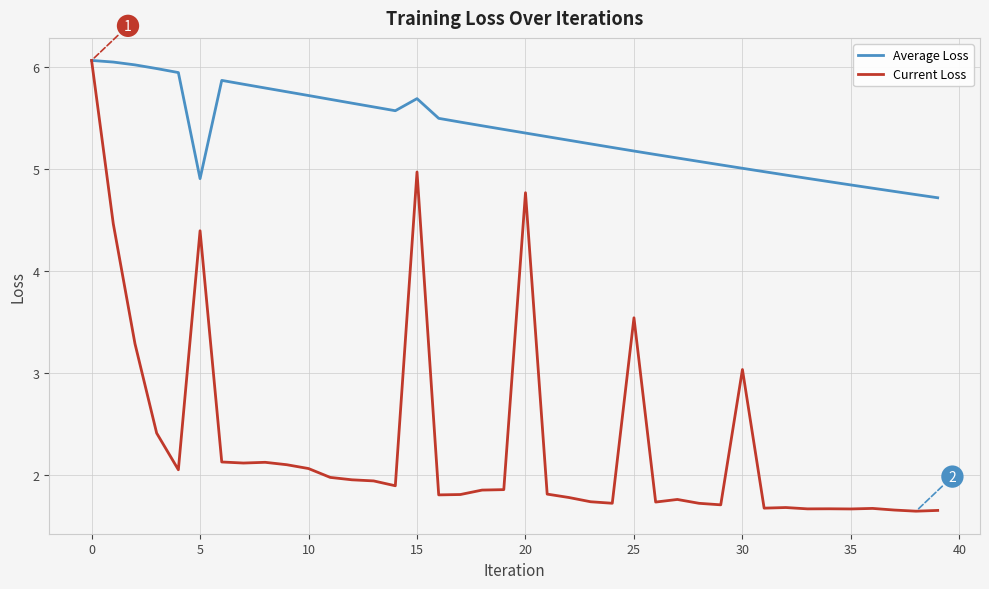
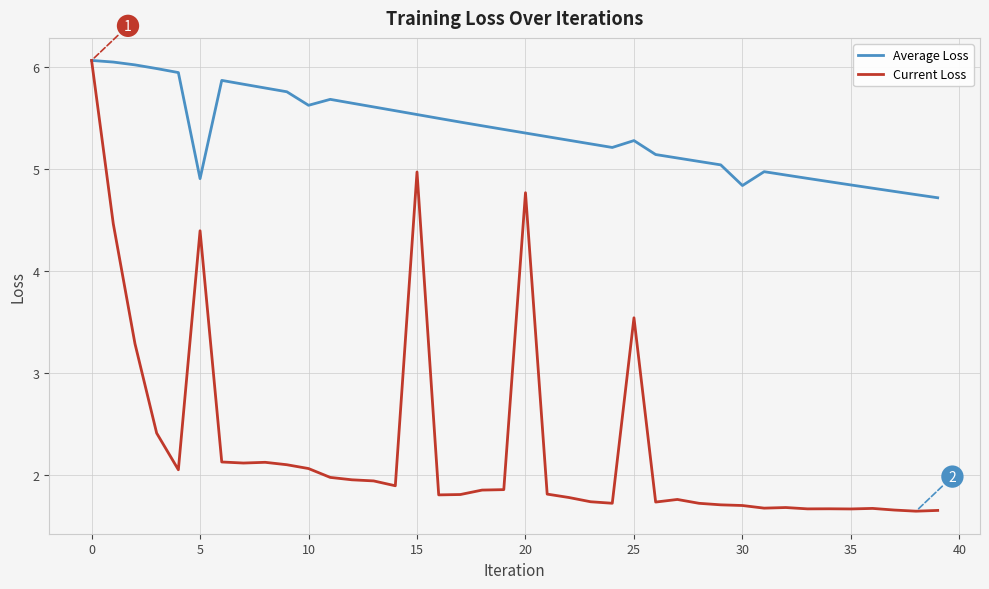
  {
    "Average Loss": {
      "5": 4.91,
-     "10": 5.72,
-     "15": 5.69,
+     "10": 5.63,
+     "15": 5.54,
      "20": 5.35,
-     "25": 5.18,
-     "30": 5.01,
+     "25": 5.28,
+     "30": 4.84,
      "35": 4.85
    },
    "Current Loss": {
      "5": 4.40,
      "10": 2.06,
      "15": 4.97,
      "20": 4.77,
      "25": 3.54,
-     "30": 3.03,
+     "30": 1.70,
      "35": 1.67
    }
  }
